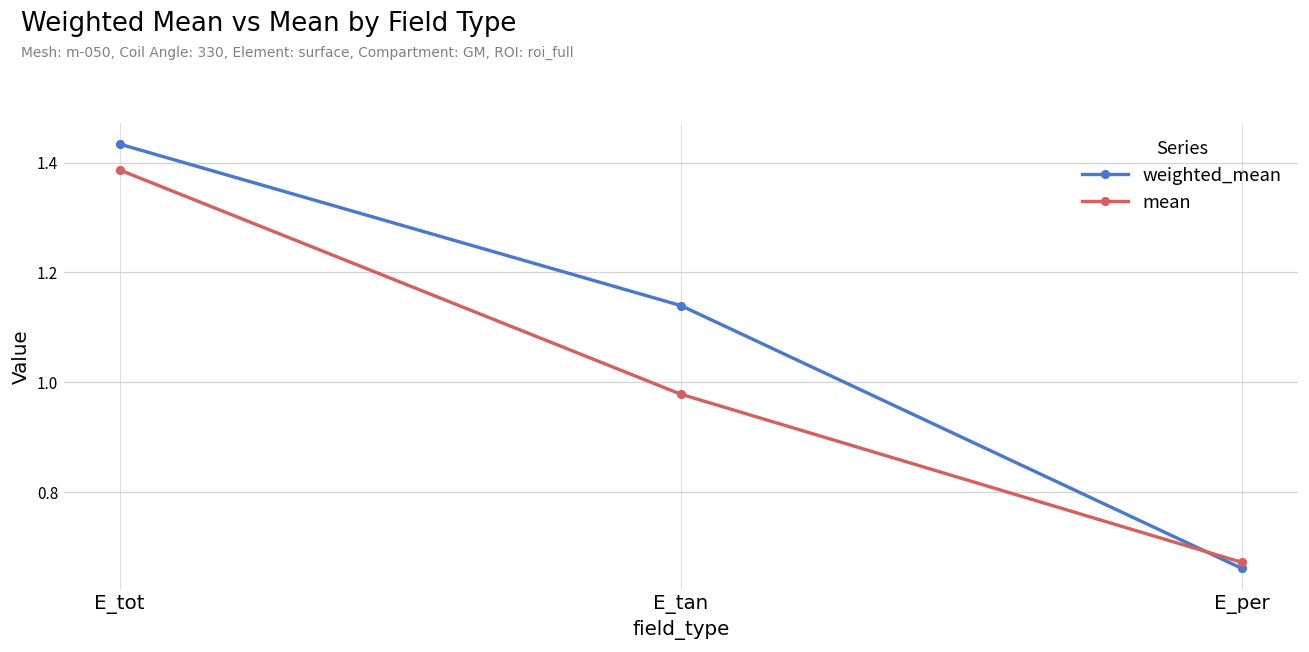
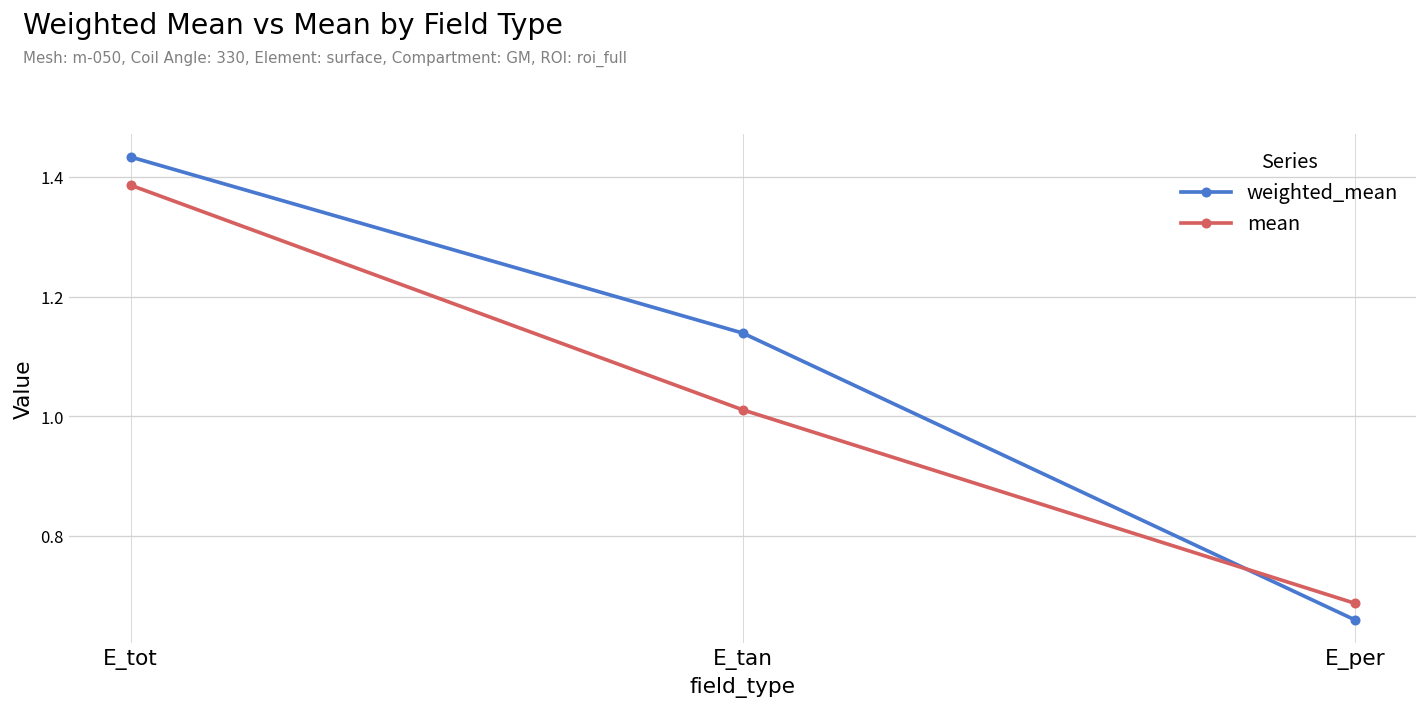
  {
    "weighted_mean": {
      "E_tot": 1.43,
      "E_tan": 1.14,
      "E_per": 0.66
    },
    "mean": {
      "E_tot": 1.39,
-     "E_tan": 0.98,
-     "E_per": 0.67
+     "E_tan": 1.01,
+     "E_per": 0.69
    }
  }
